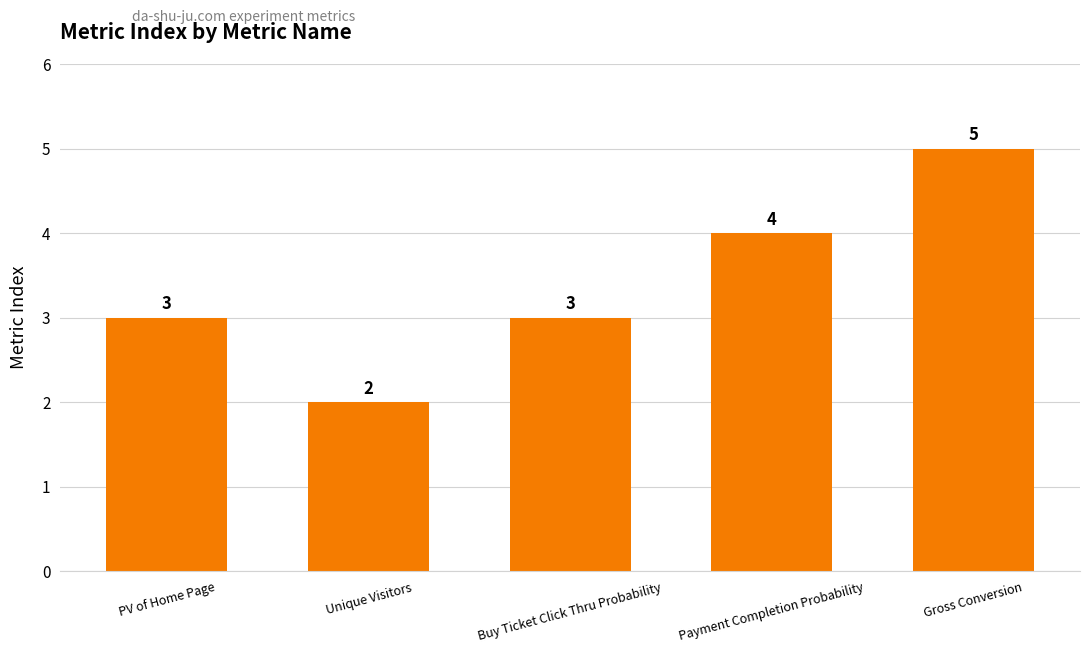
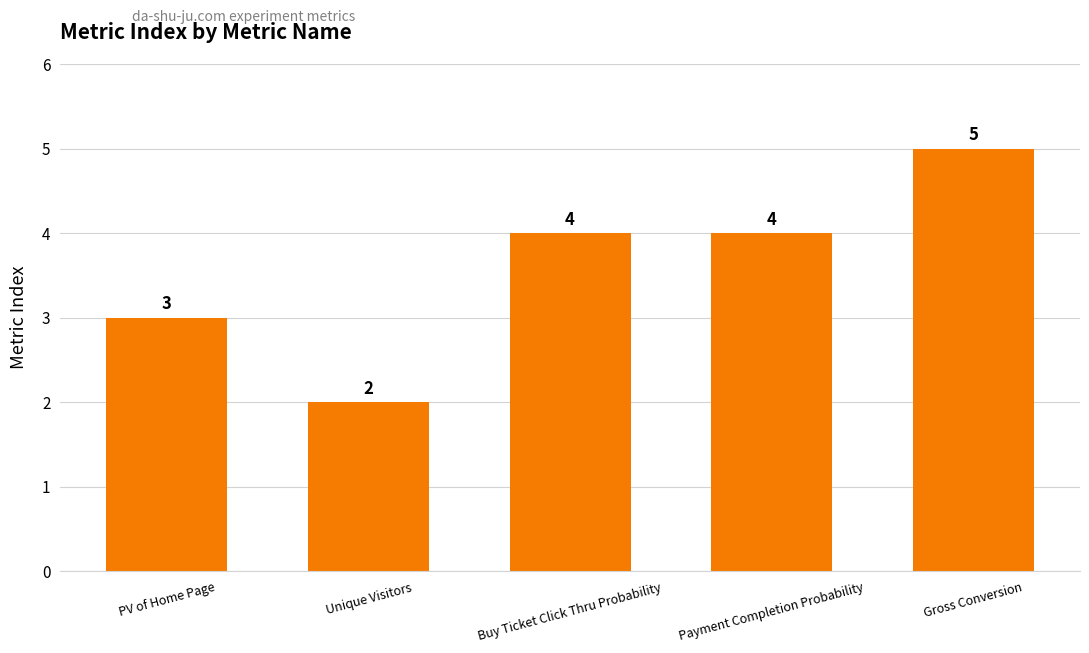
  {
    "PV of Home Page": 3,
    "Unique Visitors": 2,
-   "Buy Ticket Click Thru Probability": 3,
+   "Buy Ticket Click Thru Probability": 4,
    "Payment Completion Probability": 4,
    "Gross Conversion": 5
  }
